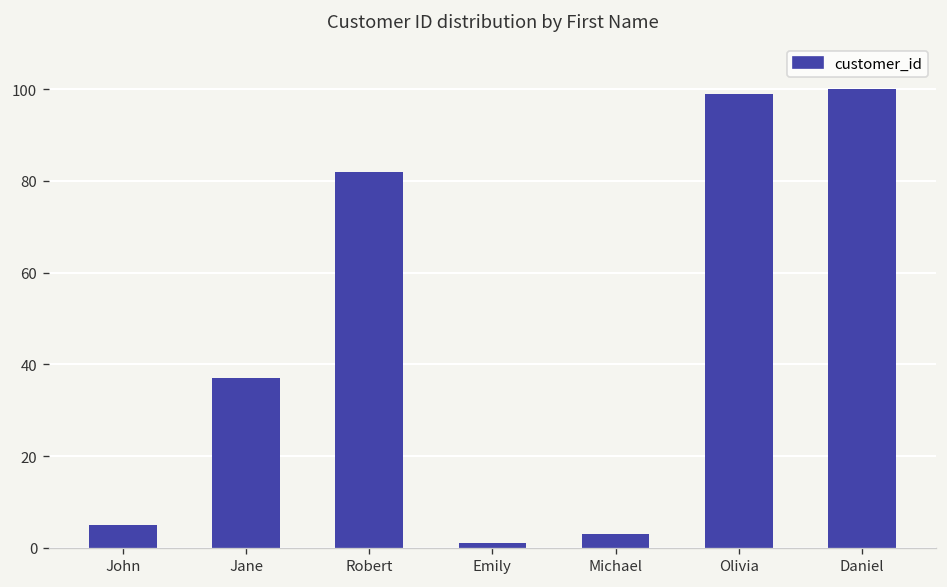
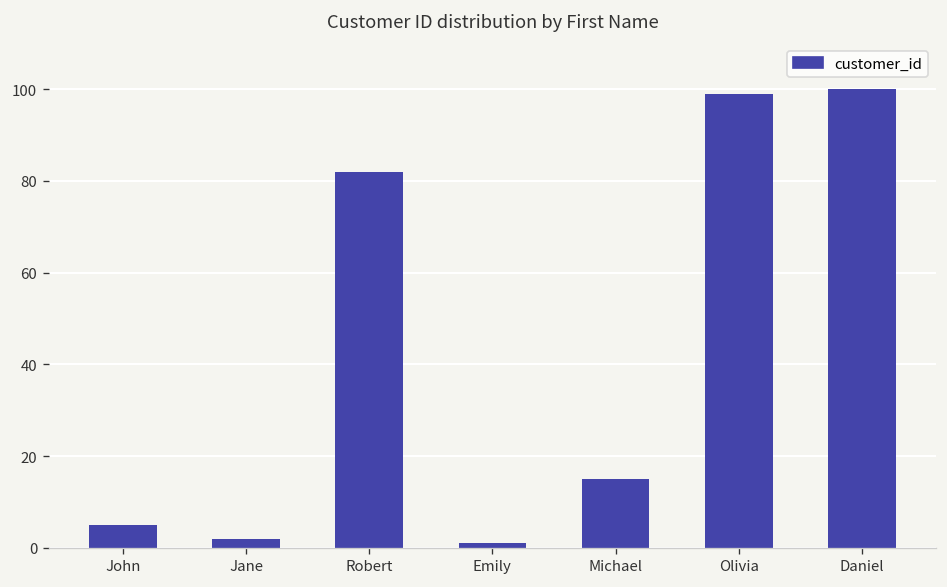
  {
    "John": 5,
-   "Jane": 37,
+   "Jane": 2,
    "Robert": 82,
    "Emily": 1,
-   "Michael": 3,
+   "Michael": 15,
    "Olivia": 99,
    "Daniel": 100
  }
